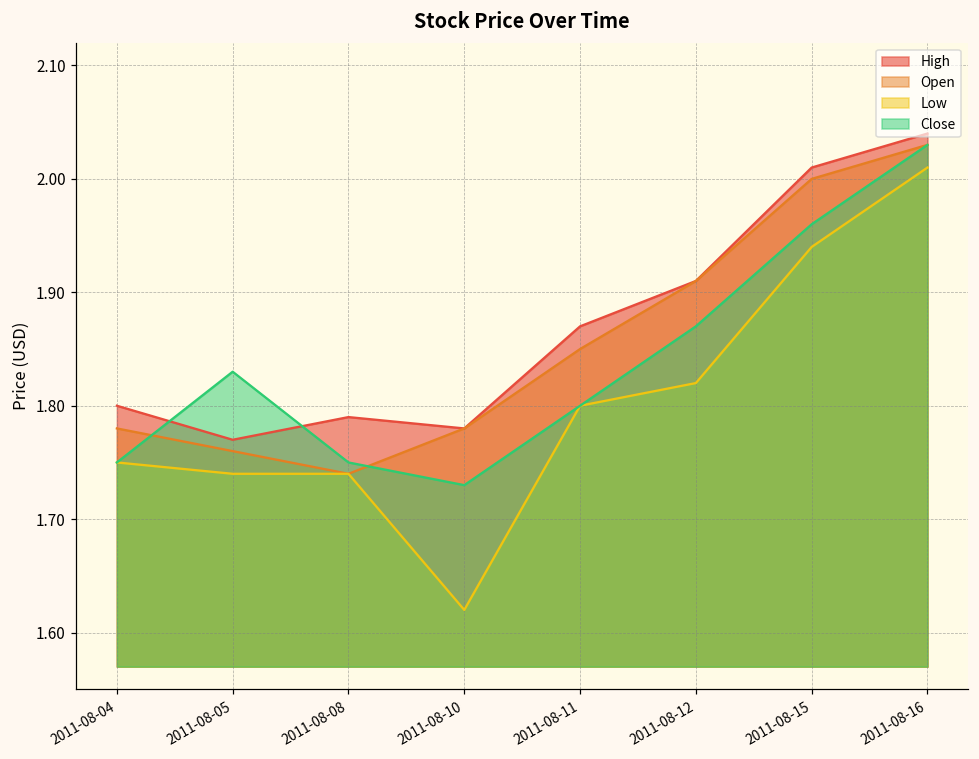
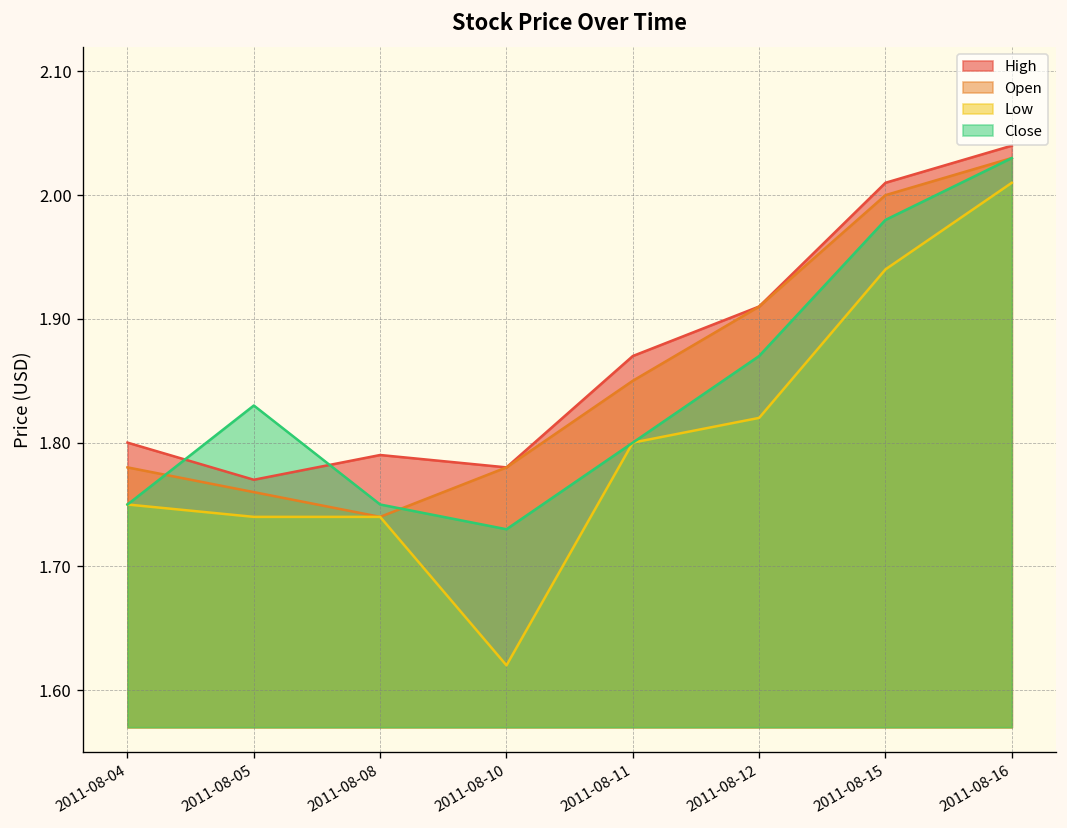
  {
    "Close": {
      "2011-08-05": 1.83,
      "2011-08-08": 1.75,
      "2011-08-10": 1.73,
      "2011-08-12": 1.87,
-     "2011-08-15": 1.96
+     "2011-08-15": 1.98
    }
  }
